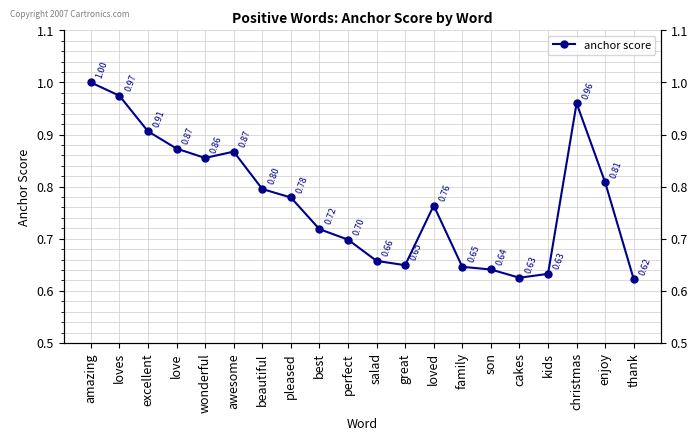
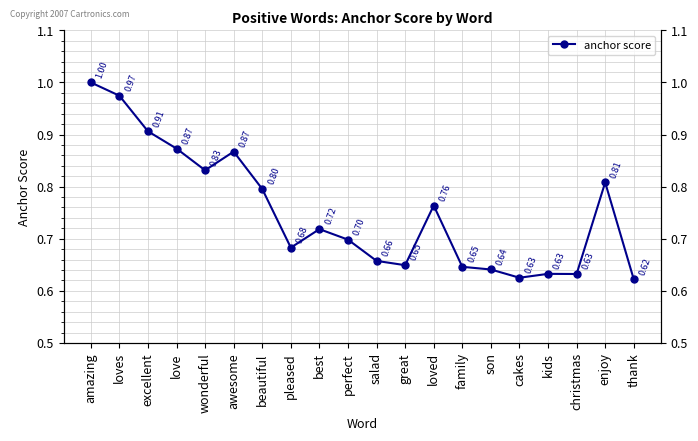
  {
    "amazing": 1.00,
    "loves": 0.97,
    "excellent": 0.91,
    "love": 0.87,
-   "wonderful": 0.86,
+   "wonderful": 0.83,
    "awesome": 0.87,
    "beautiful": 0.80,
-   "pleased": 0.78,
+   "pleased": 0.68,
    "best": 0.72,
    "perfect": 0.70,
    "salad": 0.66,
    "great": 0.65,
    "loved": 0.76,
    "family": 0.65,
    "son": 0.64,
    "cakes": 0.63,
    "kids": 0.63,
-   "christmas": 0.96,
+   "christmas": 0.63,
    "enjoy": 0.81,
    "thank": 0.62
  }
